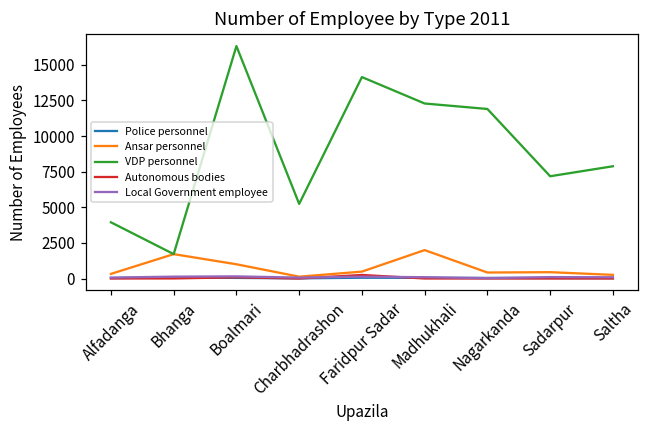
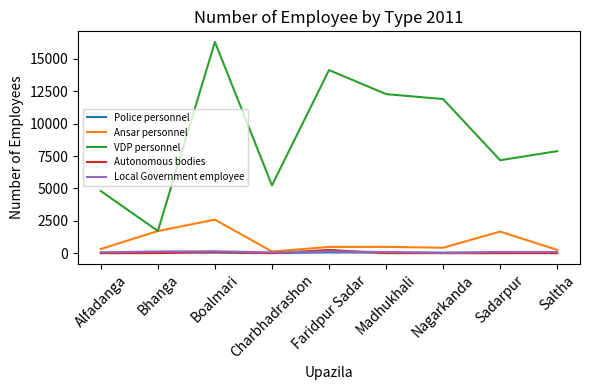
  {
    "Ansar personnel": {
      "Alfadanga": 300,
-     "Boalmari": 1000,
+     "Boalmari": 2600,
      "Faridpur Sadar": 500,
-     "Madhukhali": 2000,
+     "Madhukhali": 500,
      "Nagarkanda": 400,
-     "Sadarpur": 400
+     "Sadarpur": 1700
    },
    "VDP personnel": {
-     "Alfadanga": 3900,
+     "Alfadanga": 4800,
      "Boalmari": 16300,
      "Charbhadrashon": 5200,
      "Faridpur Sadar": 14100,
      "Madhukhali": 12300,
      "Nagarkanda": 11900,
      "Sadarpur": 7200,
      "Saltha": 7900
    }
  }
